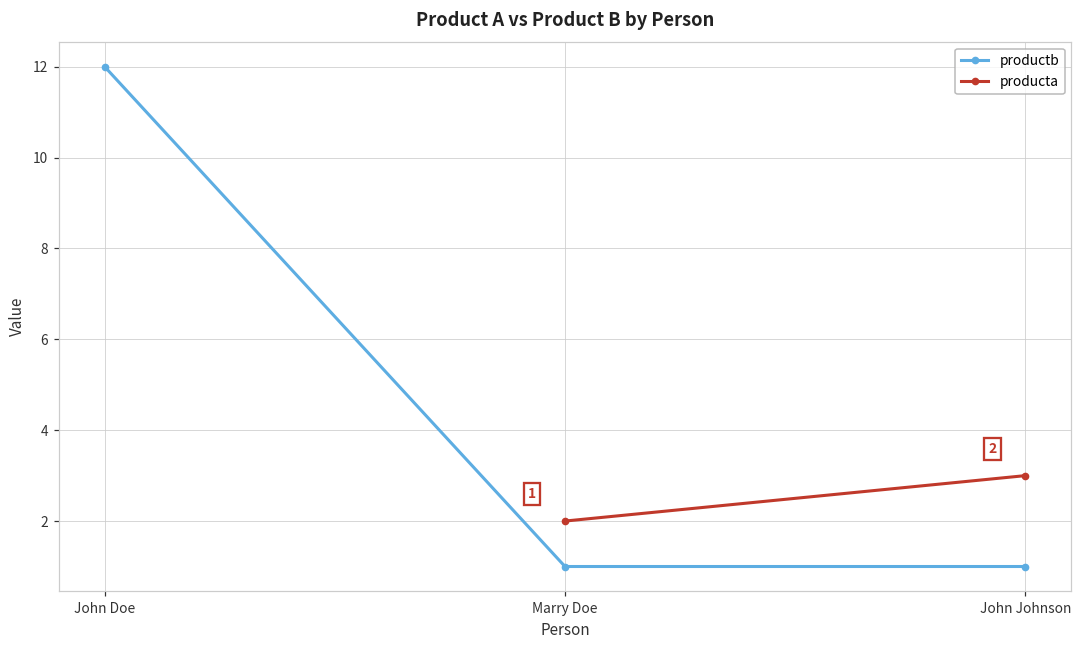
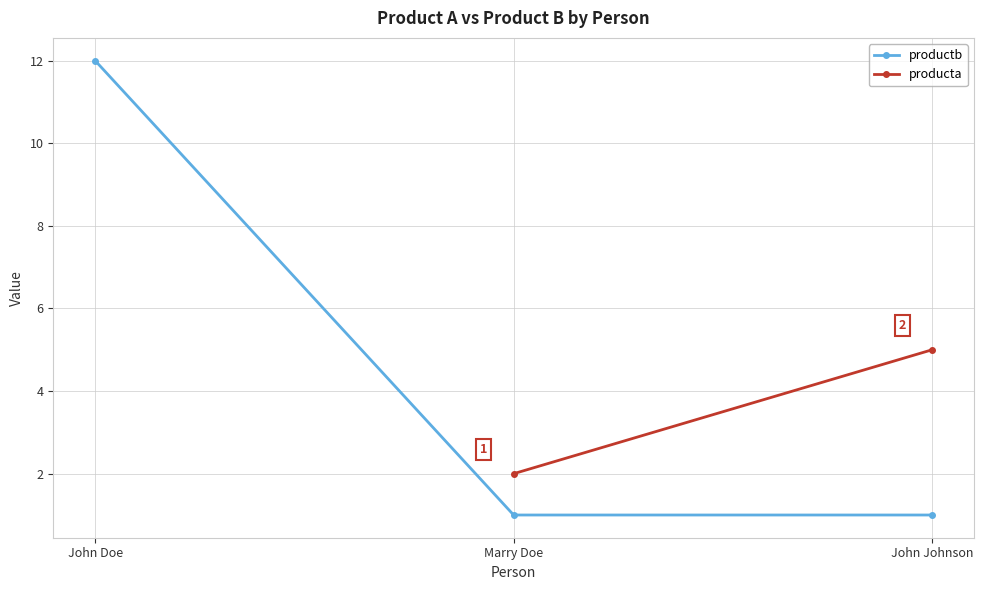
  {
    "productb": {
      "John Doe": 12,
      "Marry Doe": 1,
      "John Johnson": 1
    },
    "producta": {
      "Marry Doe": 2,
-     "John Johnson": 3
+     "John Johnson": 5
    }
  }
